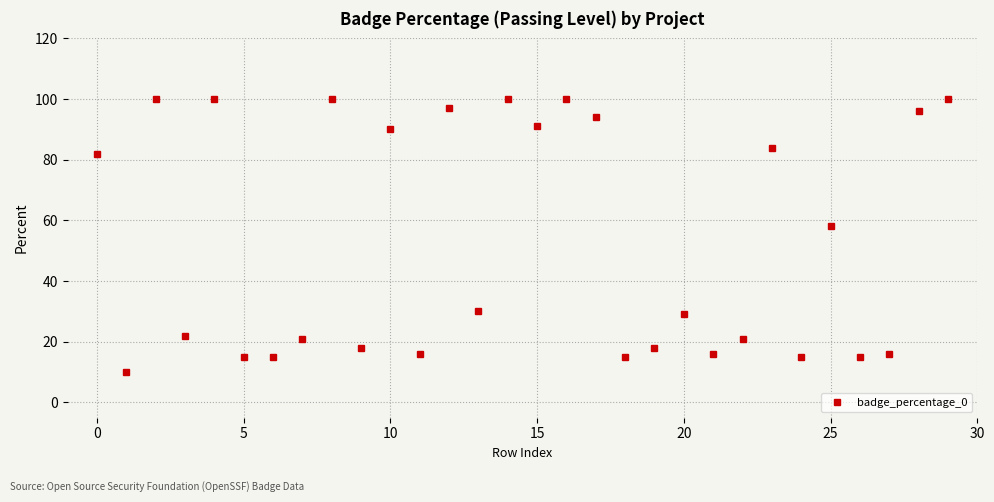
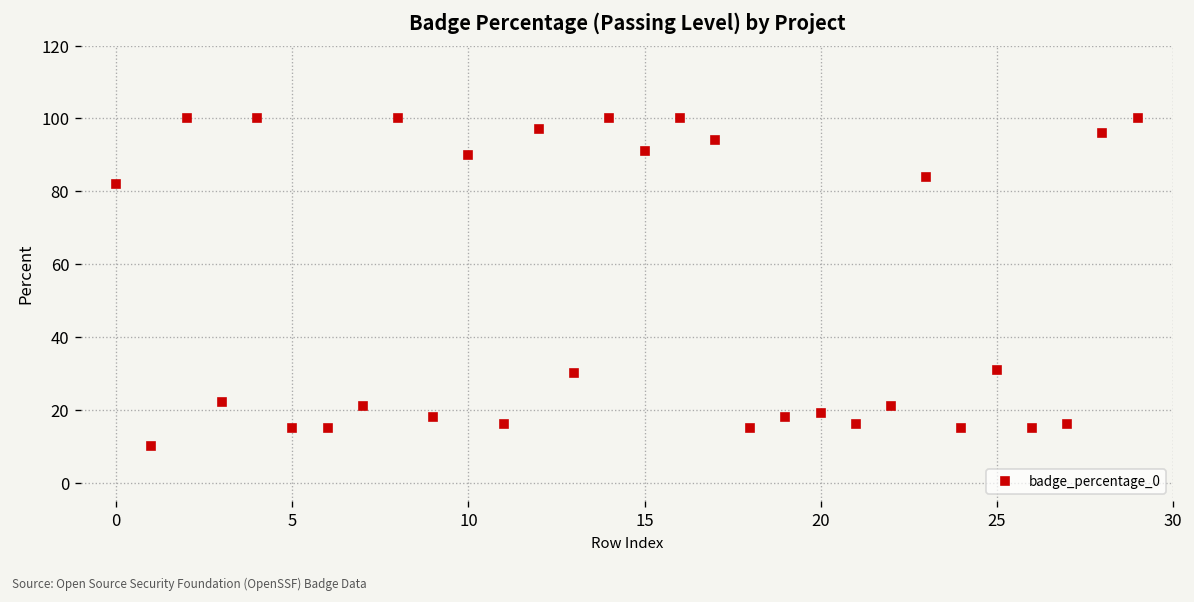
  {
    "0": 82,
    "5": 15,
    "10": 90,
    "15": 91,
-   "20": 29,
-   "25": 58
+   "20": 19,
+   "25": 31
  }
